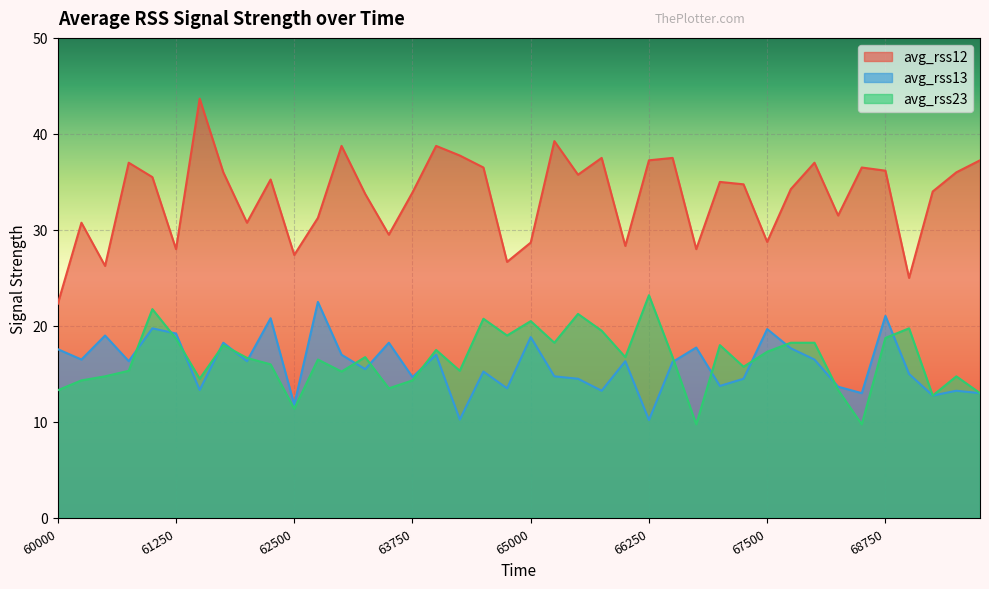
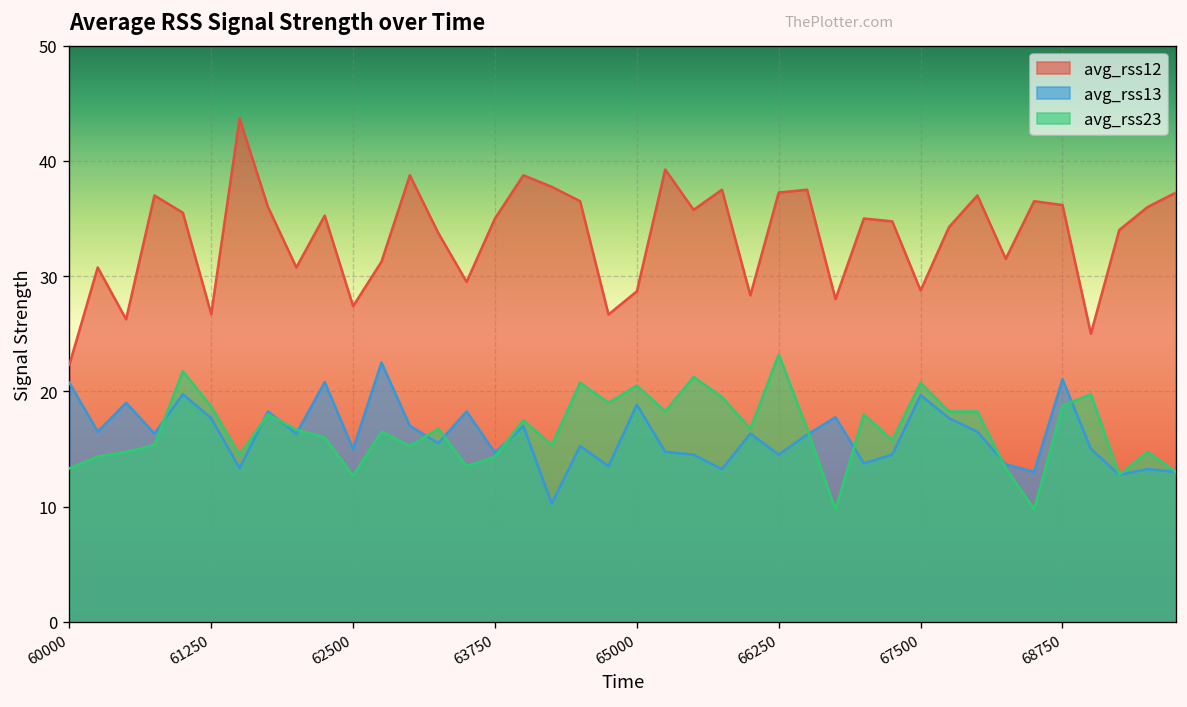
  {
    "avg_rss12": {
      "60000": 22,
-     "61250": 28,
+     "61250": 27,
      "62500": 27,
-     "63750": 34,
+     "63750": 35,
      "65000": 29,
      "66250": 37,
      "67500": 29,
      "68750": 36
    },
    "avg_rss13": {
-     "60000": 18,
-     "61250": 19,
-     "62500": 12,
+     "60000": 21,
+     "61250": 18,
+     "62500": 15,
      "63750": 15,
      "65000": 19,
-     "66250": 10,
+     "66250": 15,
      "67500": 20,
      "68750": 21
    },
    "avg_rss23": {
      "60000": 13,
      "61250": 19,
-     "62500": 11,
+     "62500": 13,
      "63750": 14,
      "65000": 21,
      "66250": 23,
-     "67500": 17,
+     "67500": 21,
      "68750": 19
    }
  }
